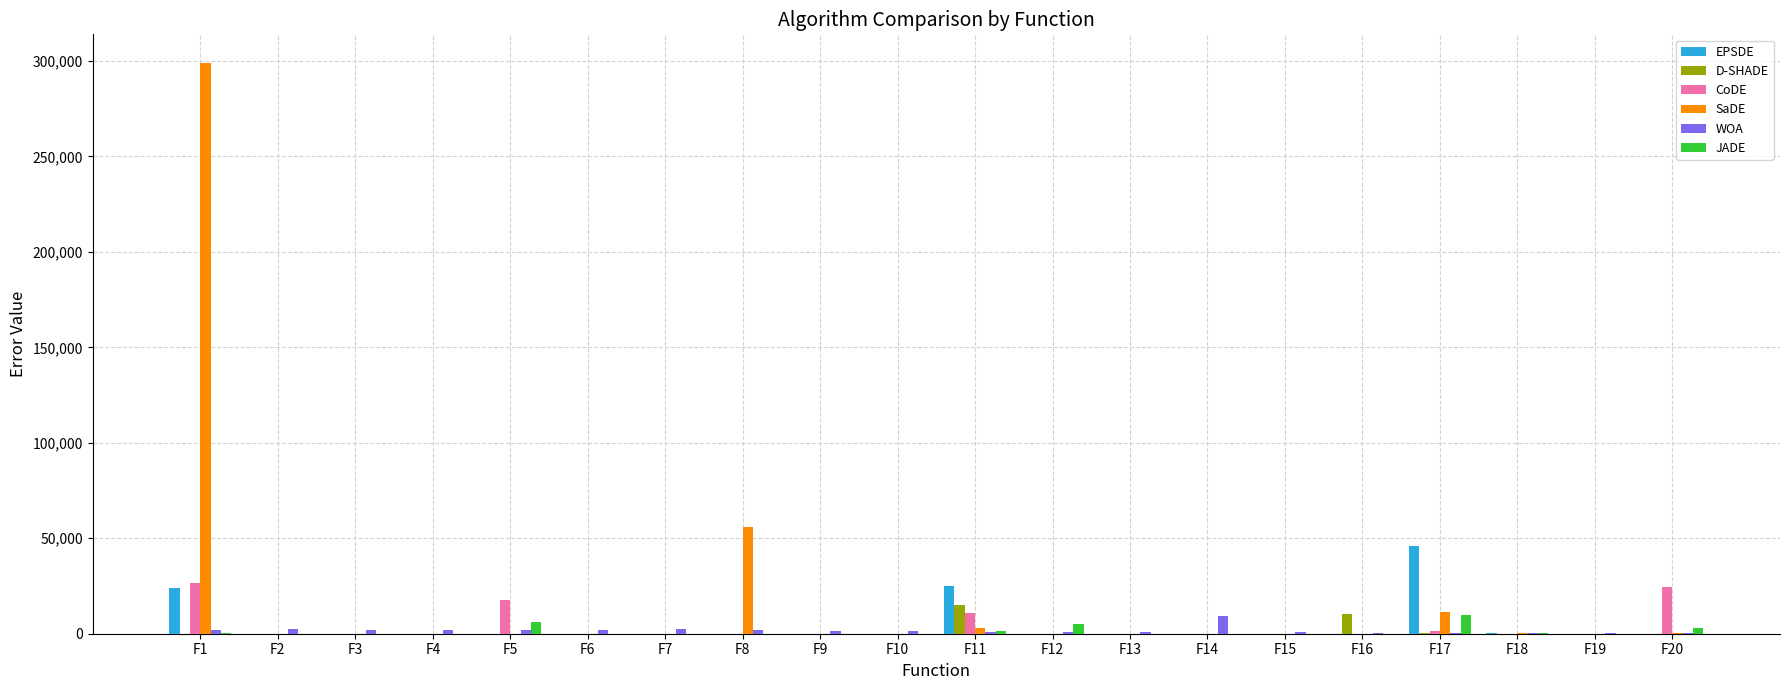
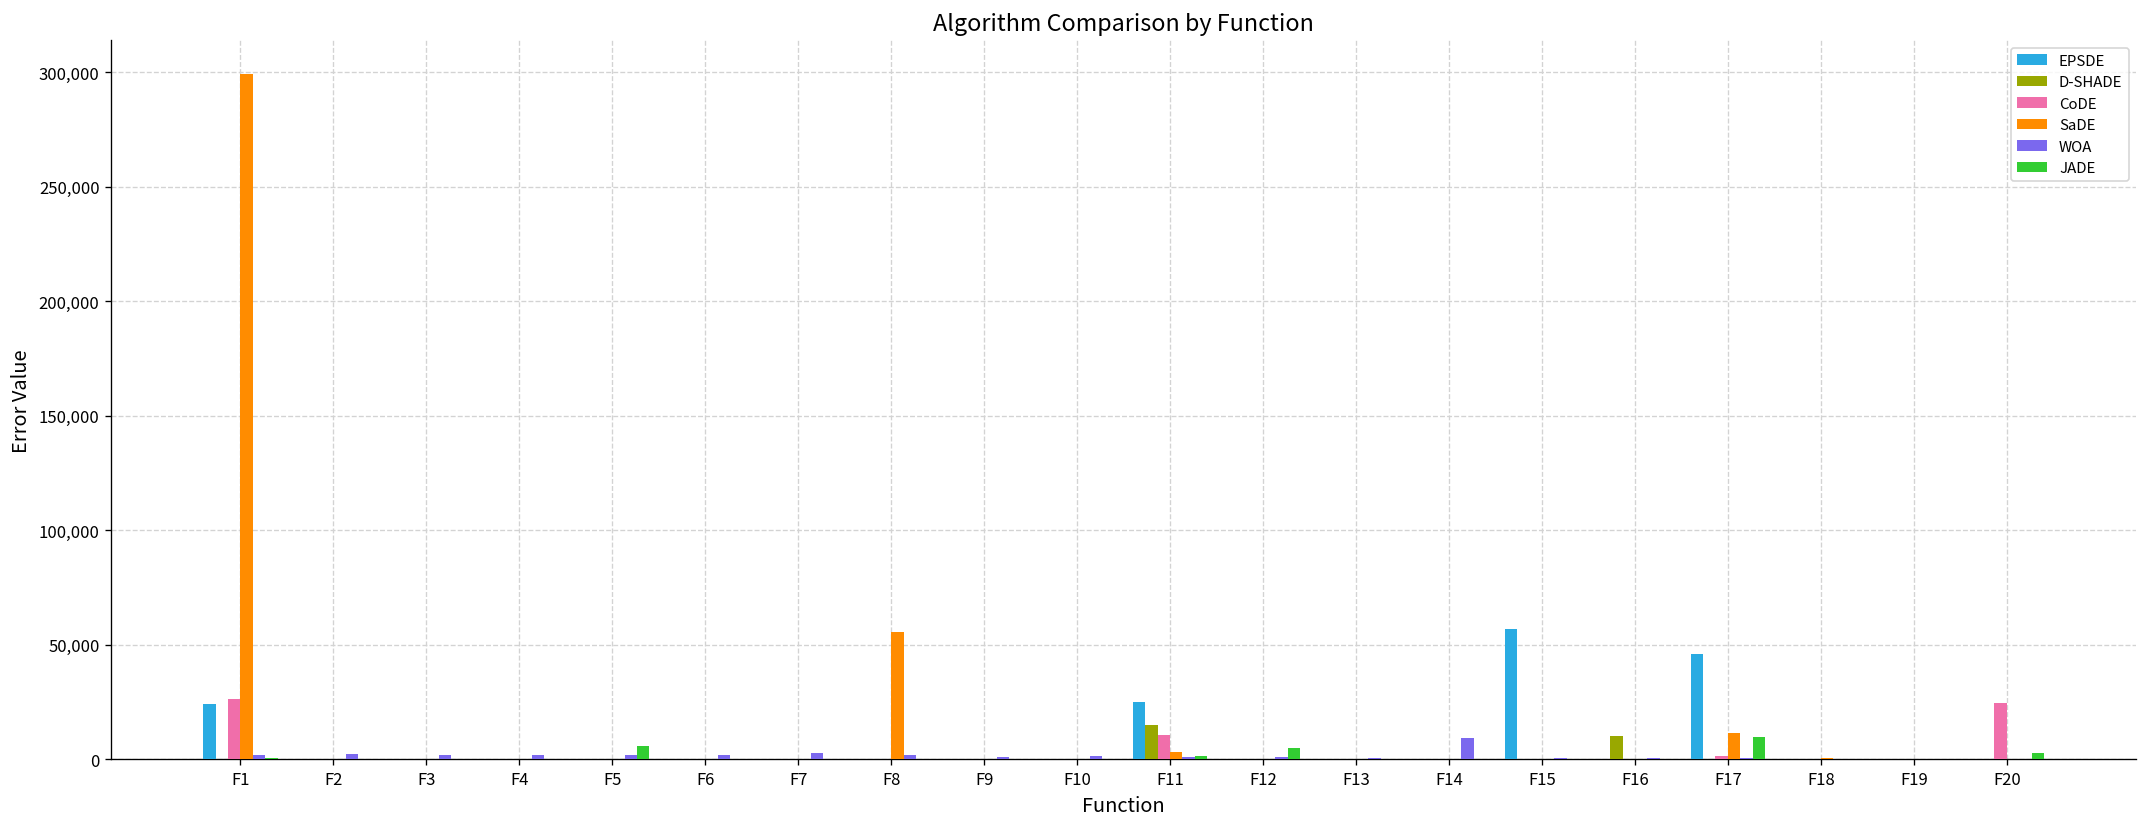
  {
    "EPSDE": {
      "F1": "24,000",
      "F2": "0",
      "F3": "0",
      "F8": "0",
      "F11": "25,000",
-     "F15": "0",
+     "F15": "57,000",
      "F17": "46,000"
    },
    "D-SHADE": {
      "F2": "0",
      "F3": "0",
      "F7": "0",
      "F8": "0",
      "F11": "15,000",
      "F16": "10,000"
    },
    "CoDE": {
      "F1": "26,000",
      "F2": "0",
      "F3": "0",
-     "F5": "18,000",
+     "F5": "0",
      "F8": "0",
      "F11": "11,000",
      "F17": "1,000",
      "F20": "25,000"
    },
    "SaDE": {
      "F1": "299,000",
      "F2": "0",
      "F8": "56,000",
      "F11": "3,000",
      "F17": "12,000"
    },
    "WOA": {
      "F1": "2,000",
      "F2": "2,000",
      "F3": "2,000",
      "F4": "2,000",
      "F5": "2,000",
      "F6": "2,000",
      "F7": "3,000",
      "F8": "2,000",
      "F10": "1,000",
      "F14": "9,000"
    },
    "JADE": {
      "F2": "0",
      "F4": "0",
      "F5": "6,000",
      "F7": "0",
      "F8": "0",
      "F11": "2,000",
      "F12": "5,000",
      "F17": "10,000",
      "F20": "3,000"
    }
  }
